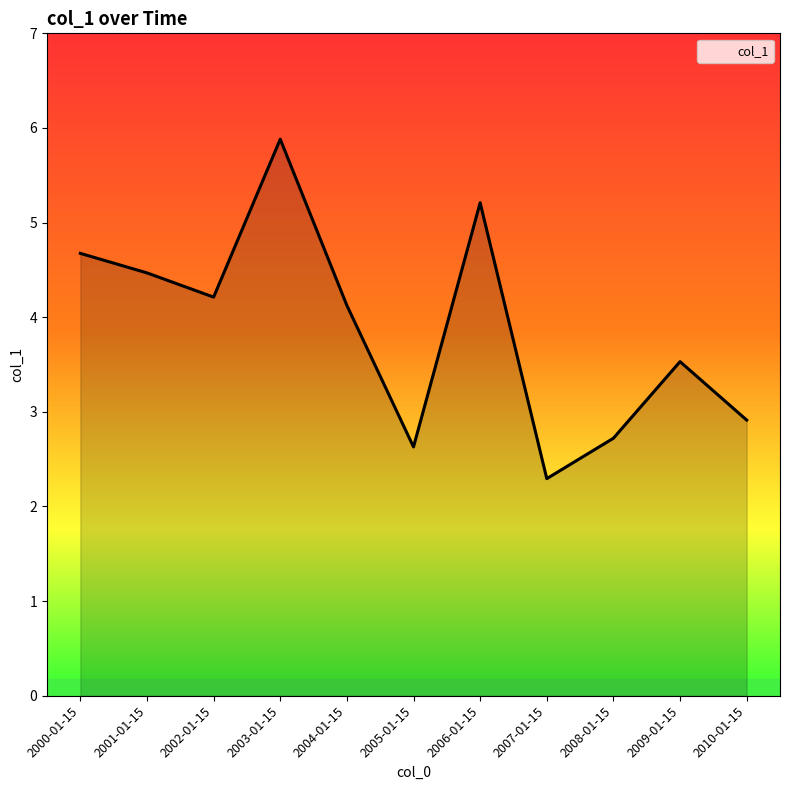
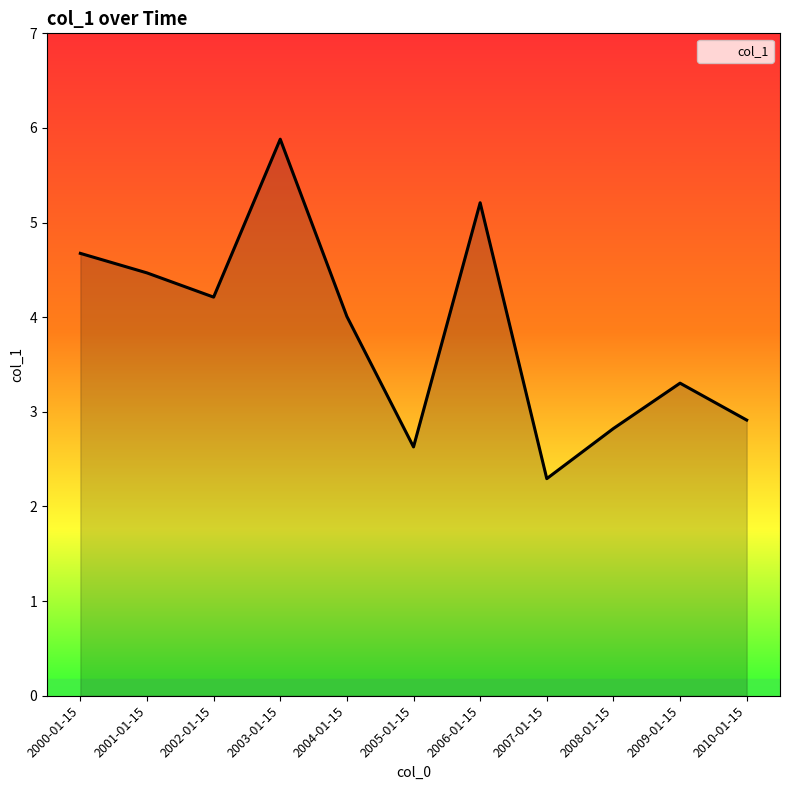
  {
    "2000-01-15": 4.7,
    "2001-01-15": 4.5,
    "2002-01-15": 4.2,
    "2003-01-15": 5.9,
-   "2004-01-15": 4.1,
+   "2004-01-15": 4.0,
    "2005-01-15": 2.6,
    "2006-01-15": 5.2,
    "2007-01-15": 2.3,
-   "2008-01-15": 2.7,
-   "2009-01-15": 3.5,
+   "2008-01-15": 2.8,
+   "2009-01-15": 3.3,
    "2010-01-15": 2.9
  }
